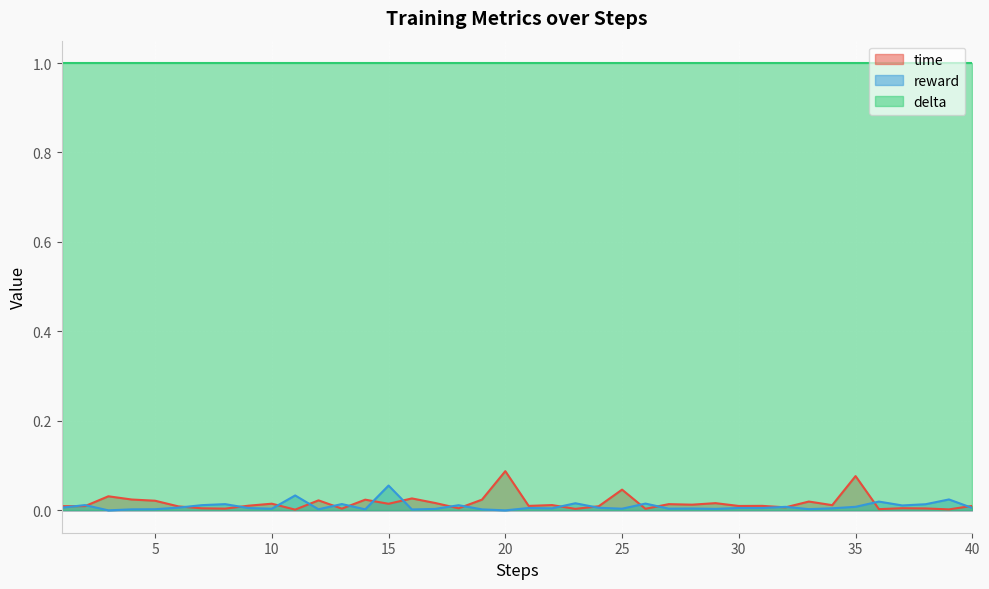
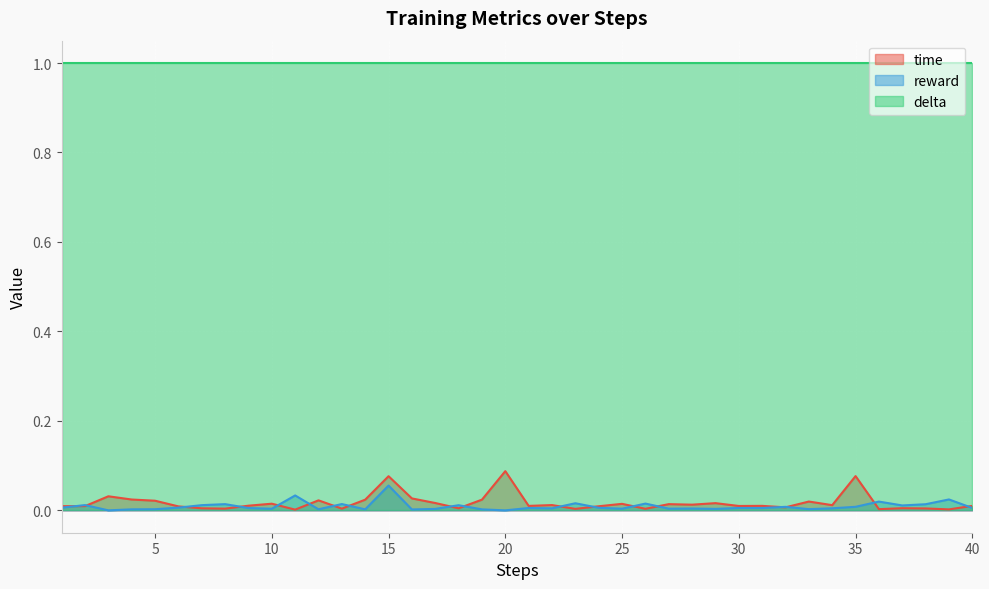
  {
    "time": {
      "5": 0.02,
      "10": 0.01,
-     "15": 0.01,
+     "15": 0.08,
      "20": 0.09,
-     "25": 0.05,
+     "25": 0.01,
      "35": 0.08
    },
    "reward": {
      "5": 0.00,
      "10": 0.00,
      "15": 0.06,
      "20": 0.00,
      "25": 0.00,
      "35": 0.01
    },
    "delta": {
      "5": 1.00,
      "10": 1.00,
      "15": 1.00,
      "20": 1.00,
      "25": 1.00,
      "30": 1.00,
      "35": 1.00,
      "40": 1.00
    }
  }
